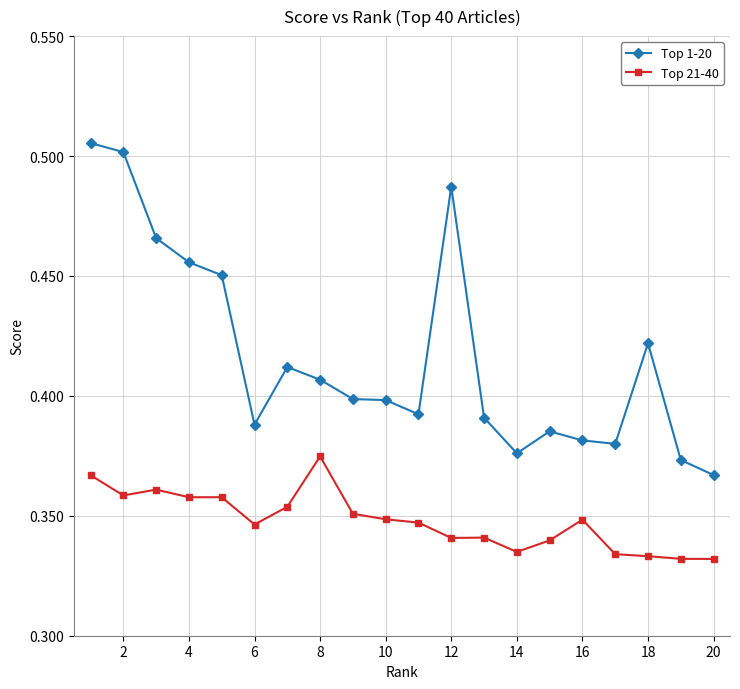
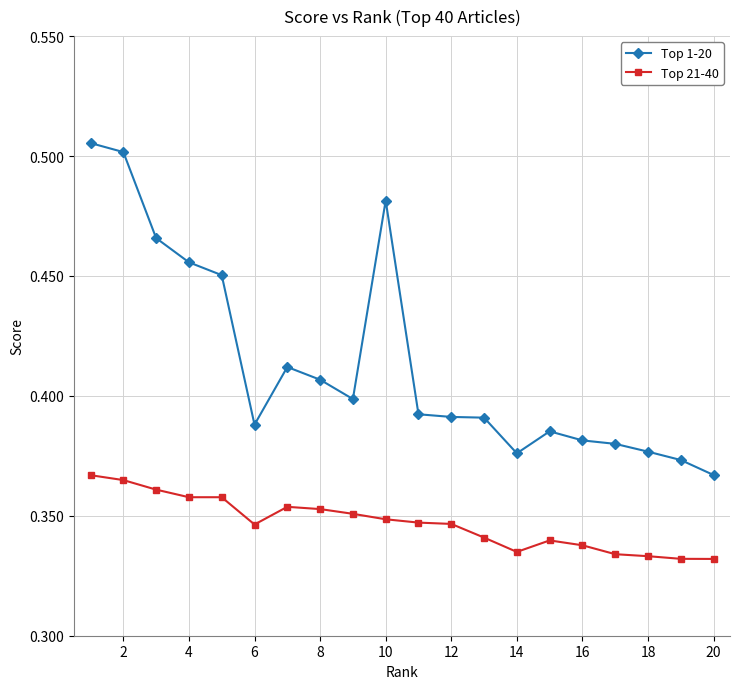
  {
    "Top 1-20": {
      "2": 0.502,
      "4": 0.456,
      "6": 0.388,
      "8": 0.407,
-     "10": 0.398,
-     "12": 0.487,
+     "10": 0.481,
+     "12": 0.391,
      "14": 0.376,
      "16": 0.381,
-     "18": 0.422,
+     "18": 0.377,
      "20": 0.367
    },
    "Top 21-40": {
-     "2": 0.358,
+     "2": 0.365,
      "4": 0.358,
      "6": 0.346,
-     "8": 0.375,
+     "8": 0.353,
      "10": 0.349,
-     "12": 0.341,
+     "12": 0.347,
      "14": 0.335,
-     "16": 0.348,
+     "16": 0.338,
      "18": 0.333,
      "20": 0.332
    }
  }
